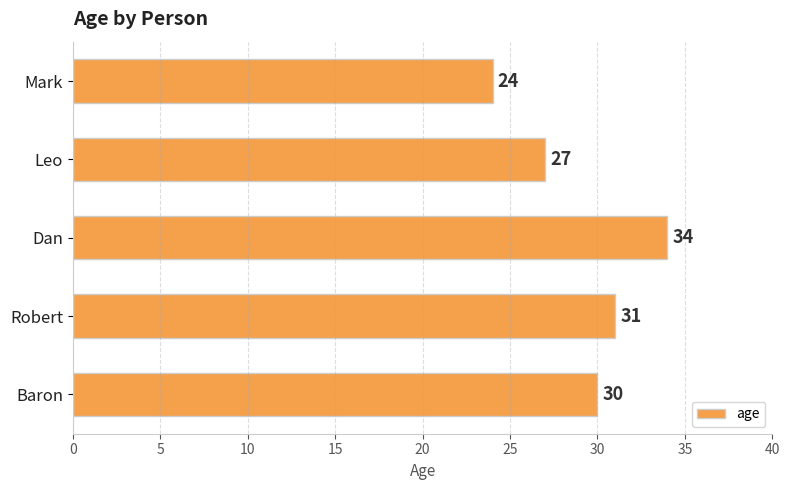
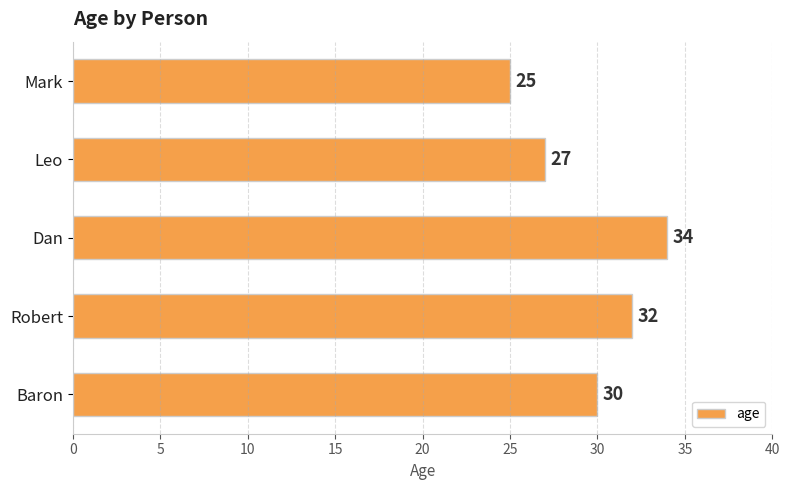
  {
-   "Mark": 24,
+   "Mark": 25,
    "Leo": 27,
    "Dan": 34,
-   "Robert": 31,
+   "Robert": 32,
    "Baron": 30
  }
